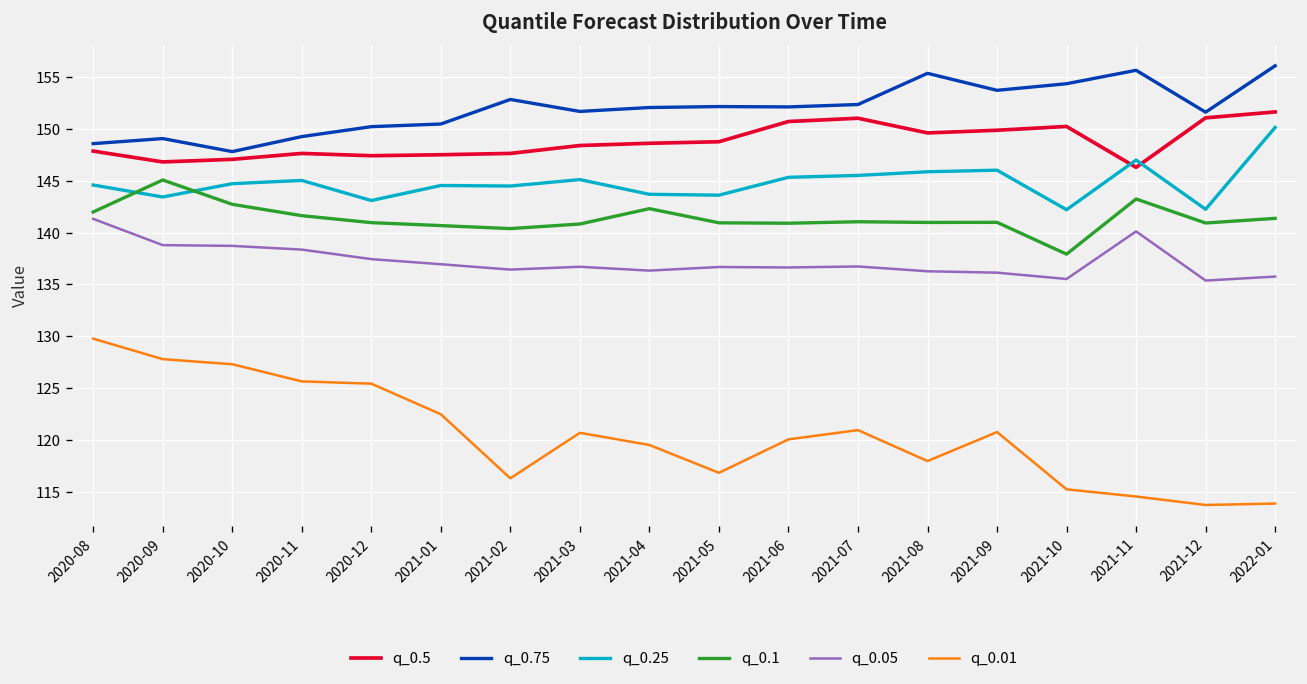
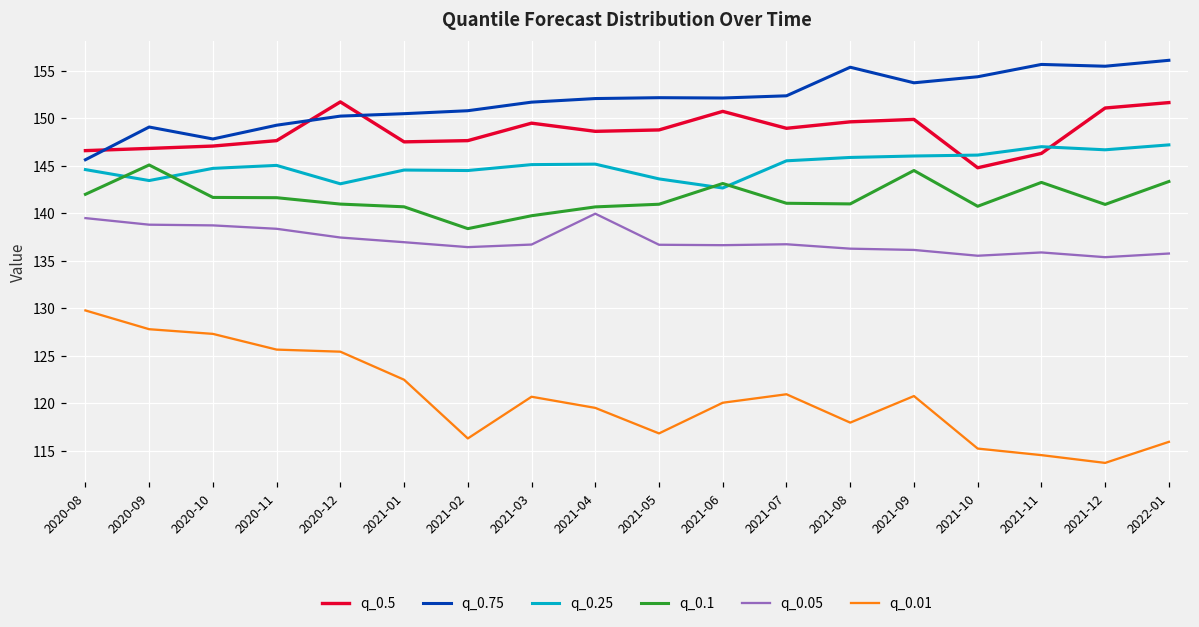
  {
    "q_0.5": {
-     "2020-08": 148,
+     "2020-08": 147,
      "2020-09": 147,
      "2020-10": 147,
      "2020-11": 148,
-     "2020-12": 147,
+     "2020-12": 152,
      "2021-01": 148,
      "2021-02": 148,
-     "2021-03": 148,
+     "2021-03": 149,
      "2021-04": 149,
      "2021-05": 149,
      "2021-06": 151,
-     "2021-07": 151,
+     "2021-07": 149,
      "2021-08": 150,
      "2021-09": 150,
-     "2021-10": 150,
+     "2021-10": 145,
      "2021-11": 146,
      "2021-12": 151,
      "2022-01": 152
    },
    "q_0.75": {
-     "2020-08": 149,
+     "2020-08": 146,
      "2020-09": 149,
      "2020-10": 148,
      "2020-11": 149,
      "2020-12": 150,
      "2021-01": 150,
-     "2021-02": 153,
+     "2021-02": 151,
      "2021-03": 152,
      "2021-04": 152,
      "2021-05": 152,
      "2021-06": 152,
      "2021-07": 152,
      "2021-08": 155,
      "2021-09": 154,
      "2021-10": 154,
      "2021-11": 156,
-     "2021-12": 152,
+     "2021-12": 155,
      "2022-01": 156
    },
    "q_0.25": {
      "2020-08": 145,
      "2020-09": 143,
      "2020-10": 145,
      "2020-11": 145,
      "2020-12": 143,
      "2021-01": 145,
      "2021-02": 145,
      "2021-03": 145,
-     "2021-04": 144,
+     "2021-04": 145,
      "2021-05": 144,
-     "2021-06": 145,
+     "2021-06": 143,
      "2021-07": 146,
      "2021-08": 146,
      "2021-09": 146,
-     "2021-10": 142,
+     "2021-10": 146,
      "2021-11": 147,
-     "2021-12": 142,
-     "2022-01": 150
+     "2021-12": 147,
+     "2022-01": 147
    },
    "q_0.1": {
      "2020-08": 142,
      "2020-09": 145,
-     "2020-10": 143,
+     "2020-10": 142,
      "2020-11": 142,
      "2020-12": 141,
      "2021-01": 141,
-     "2021-02": 140,
-     "2021-03": 141,
-     "2021-04": 142,
+     "2021-02": 138,
+     "2021-03": 140,
+     "2021-04": 141,
      "2021-05": 141,
-     "2021-06": 141,
+     "2021-06": 143,
      "2021-07": 141,
      "2021-08": 141,
-     "2021-09": 141,
-     "2021-10": 138,
+     "2021-09": 145,
+     "2021-10": 141,
      "2021-11": 143,
      "2021-12": 141,
-     "2022-01": 141
+     "2022-01": 143
    },
    "q_0.05": {
-     "2020-08": 141,
+     "2020-08": 139,
      "2020-09": 139,
      "2020-10": 139,
      "2020-11": 138,
      "2020-12": 137,
      "2021-01": 137,
      "2021-02": 136,
      "2021-03": 137,
-     "2021-04": 136,
+     "2021-04": 140,
      "2021-05": 137,
      "2021-06": 137,
      "2021-07": 137,
      "2021-08": 136,
      "2021-09": 136,
      "2021-10": 136,
-     "2021-11": 140,
+     "2021-11": 136,
      "2021-12": 135,
      "2022-01": 136
    },
    "q_0.01": {
      "2020-08": 130,
      "2020-09": 128,
      "2020-10": 127,
      "2020-11": 126,
      "2020-12": 125,
      "2021-01": 122,
      "2021-02": 116,
      "2021-03": 121,
      "2021-04": 120,
      "2021-05": 117,
      "2021-06": 120,
      "2021-07": 121,
      "2021-08": 118,
      "2021-09": 121,
      "2021-10": 115,
      "2021-11": 115,
      "2021-12": 114,
-     "2022-01": 114
+     "2022-01": 116
    }
  }
